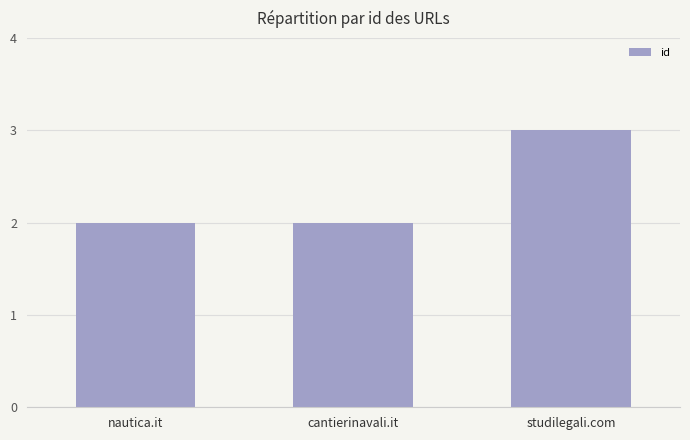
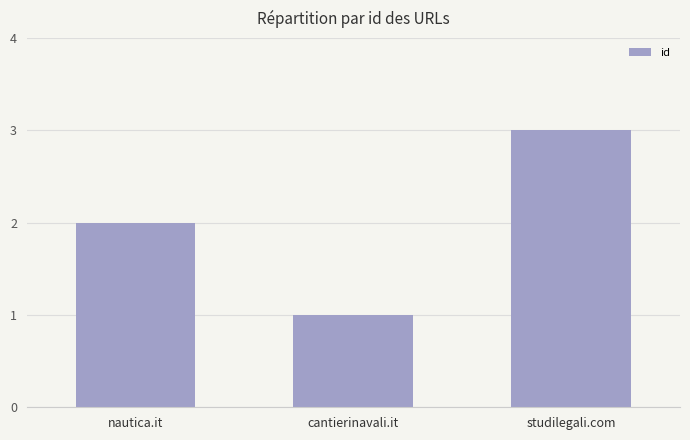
  {
    "nautica.it": 2,
-   "cantierinavali.it": 2,
+   "cantierinavali.it": 1,
    "studilegali.com": 3
  }
